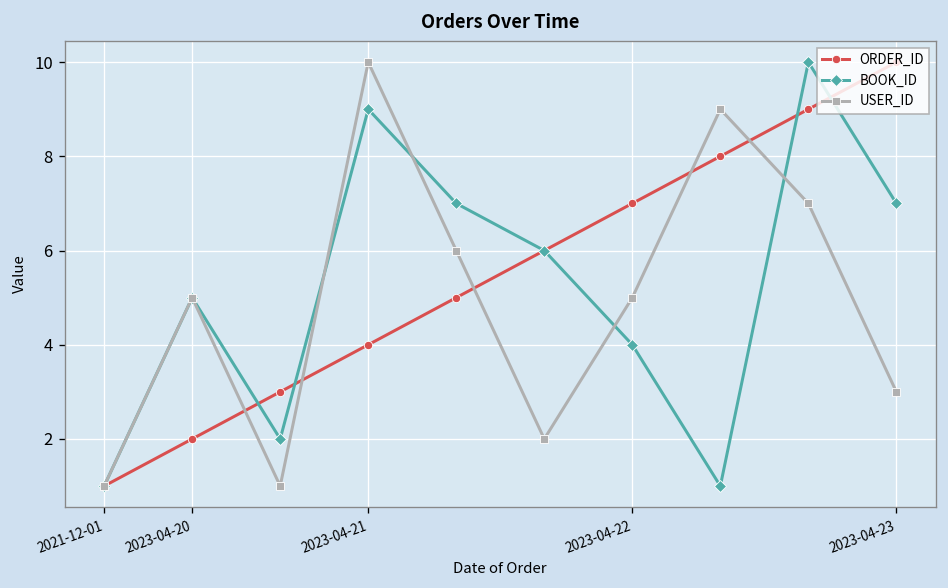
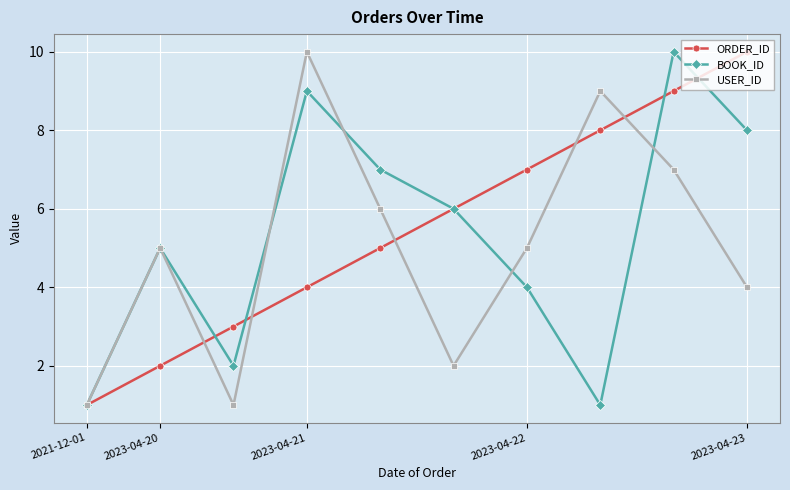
  {
    "BOOK_ID": {
-     "2023-04-23": 7
+     "2023-04-23": 8
    },
    "USER_ID": {
-     "2023-04-23": 3
+     "2023-04-23": 4
    }
  }
